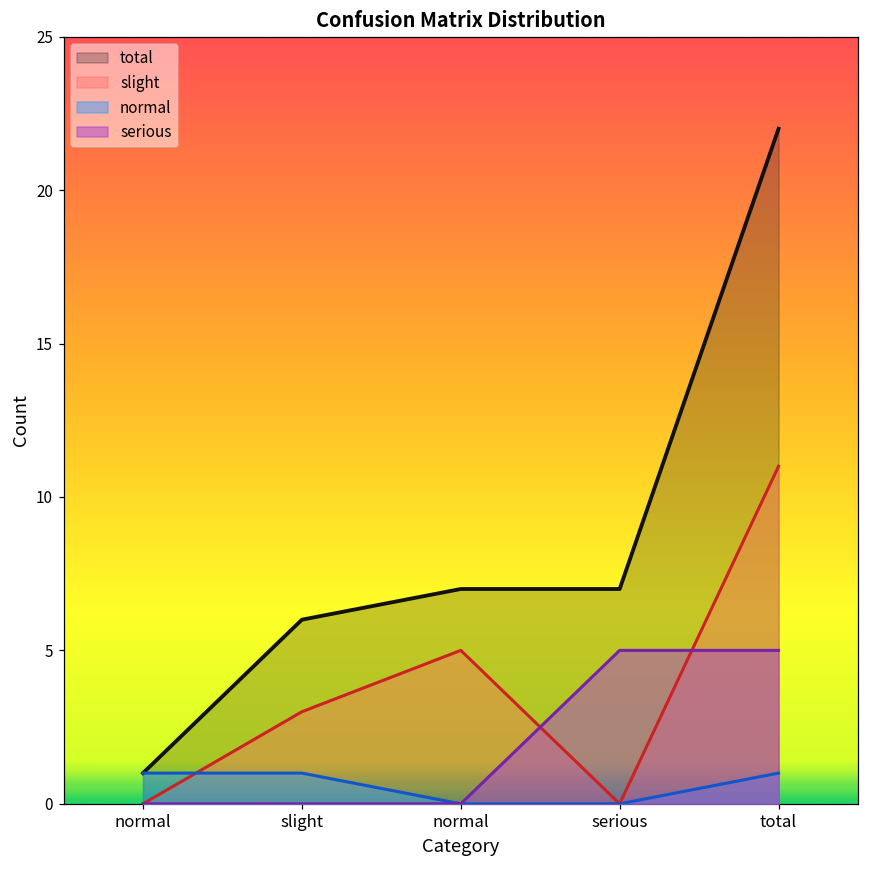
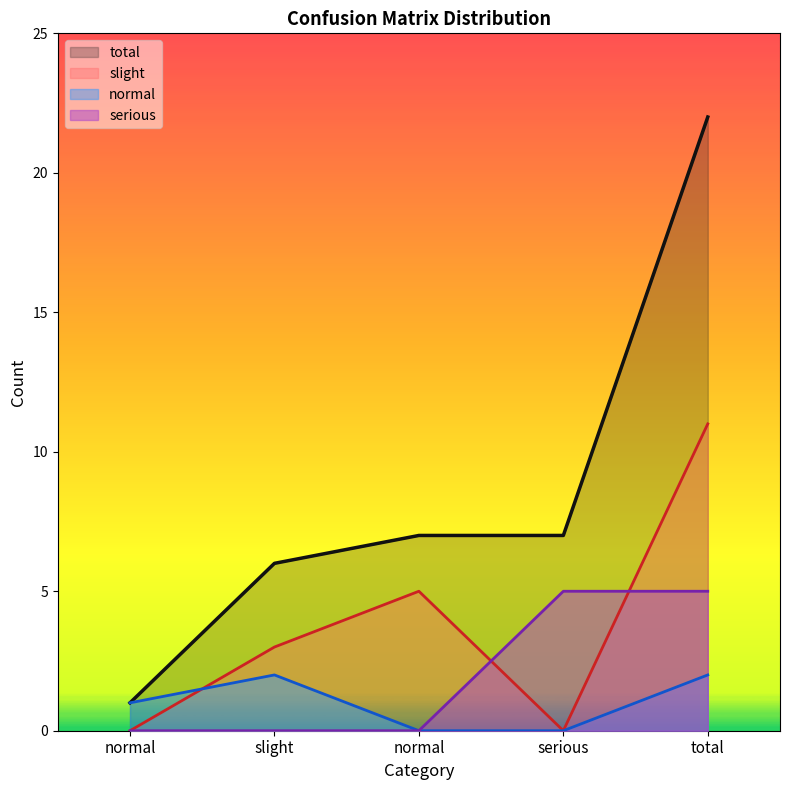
  {
    "total": {
      "slight": 6,
      "serious": 7,
      "total": 22
    },
    "slight": {
      "slight": 3,
      "total": 11
    },
    "normal": {
-     "slight": 1,
-     "total": 1
+     "slight": 2,
+     "total": 2
    },
    "serious": {
      "slight": 0,
      "serious": 5,
      "total": 5
    }
  }
